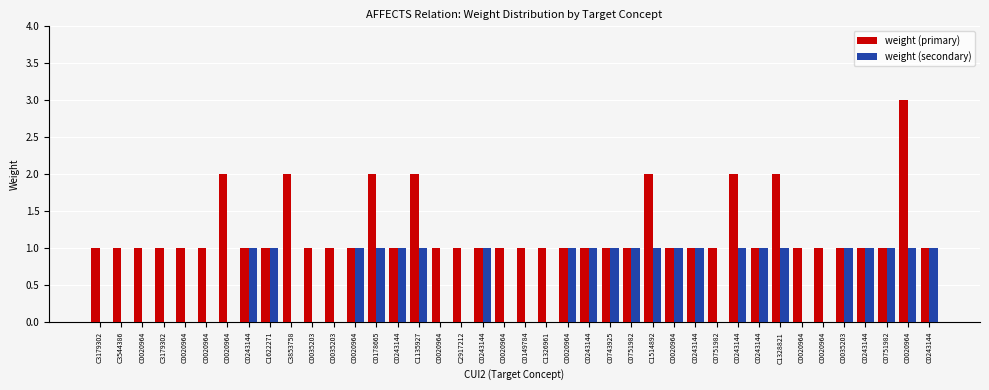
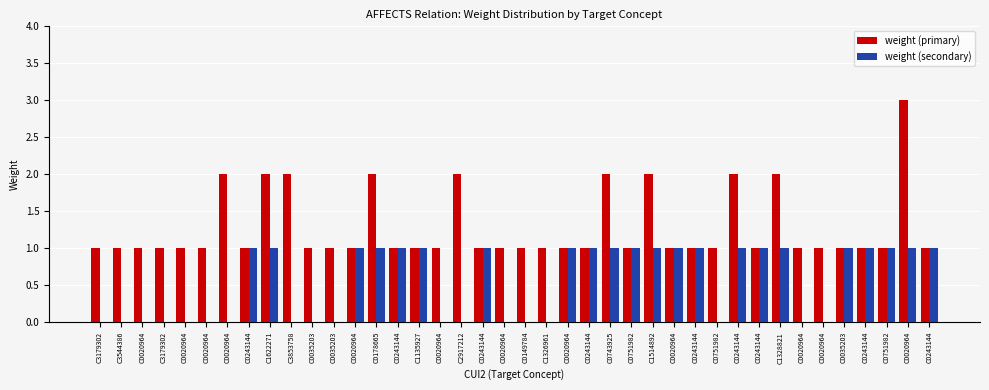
  {
    "weight (primary)": {
      "C3544386": 1,
-     "C1622271": 1,
+     "C1622271": 2,
      "C3853758": 2,
      "C0178665": 2,
-     "C1135927": 2,
-     "C2917212": 1,
+     "C1135927": 1,
+     "C2917212": 2,
      "C0149784": 1,
      "C1326961": 1,
-     "C0743925": 1,
+     "C0743925": 2,
      "C1514892": 2,
      "C1328821": 2
    },
    "weight (secondary)": {
      "C3544386": 0,
      "C1622271": 1,
      "C3853758": 0,
      "C0178665": 1,
      "C1135927": 1,
      "C2917212": 0,
      "C0149784": 0,
      "C1326961": 0,
      "C0743925": 1,
      "C1514892": 1,
      "C1328821": 1
    }
  }
